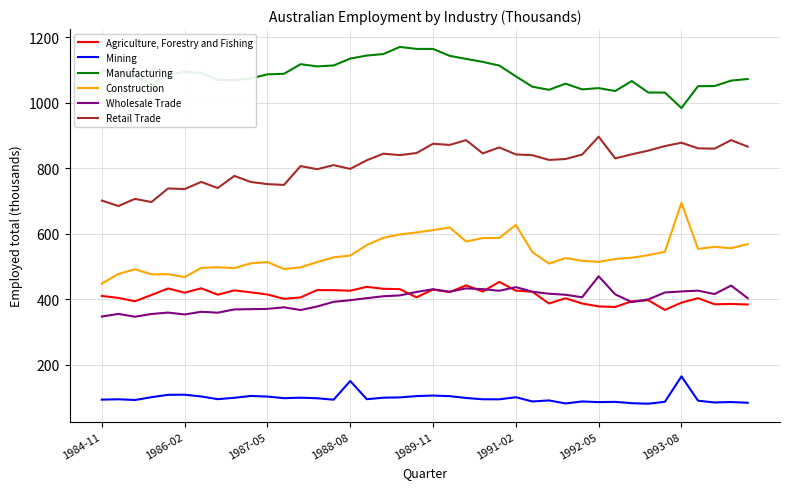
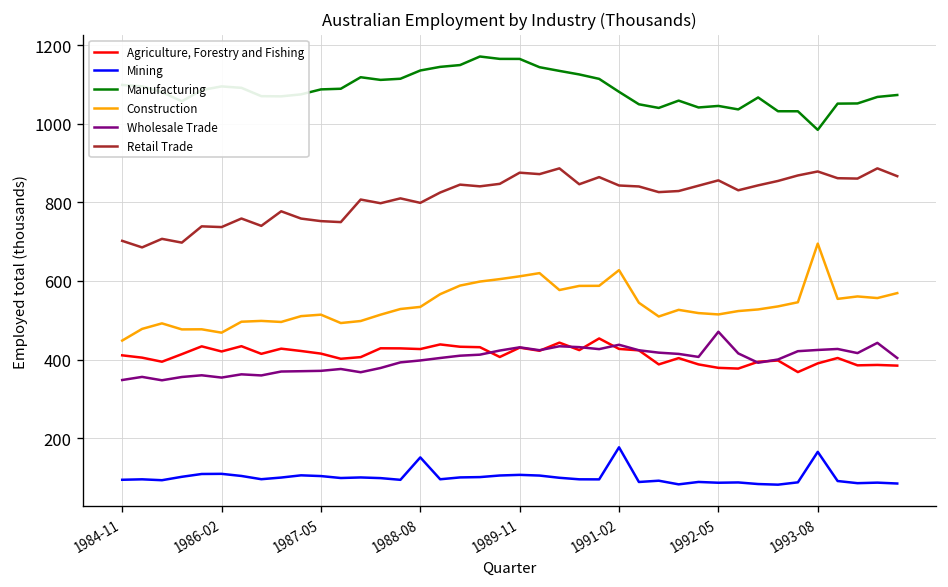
  {
    "Agriculture, Forestry and Fishing": {
      "1984-11": 410,
      "1986-02": 420,
      "1987-05": 420,
      "1988-08": 430,
      "1991-02": 430,
      "1992-05": 380,
      "1993-08": 390
    },
    "Mining": {
      "1984-11": 90,
      "1986-02": 110,
      "1987-05": 100,
      "1988-08": 150,
      "1989-11": 110,
-     "1991-02": 100,
+     "1991-02": 180,
      "1992-05": 90,
      "1993-08": 170
    },
    "Manufacturing": {
      "1987-05": 1090,
      "1988-08": 1140,
      "1989-11": 1170,
      "1991-02": 1080,
      "1992-05": 1050,
      "1993-08": 980
    },
    "Construction": {
      "1984-11": 450,
      "1986-02": 470,
      "1987-05": 510,
      "1988-08": 530,
      "1989-11": 610,
      "1991-02": 630,
      "1992-05": 510,
      "1993-08": 700
    },
    "Wholesale Trade": {
      "1984-11": 350,
      "1986-02": 350,
      "1987-05": 370,
      "1988-08": 400,
      "1991-02": 440,
      "1992-05": 470,
      "1993-08": 420
    },
    "Retail Trade": {
      "1984-11": 700,
      "1986-02": 740,
      "1987-05": 750,
      "1988-08": 800,
      "1989-11": 880,
      "1991-02": 840,
-     "1992-05": 900,
+     "1992-05": 860,
      "1993-08": 880
    }
  }
